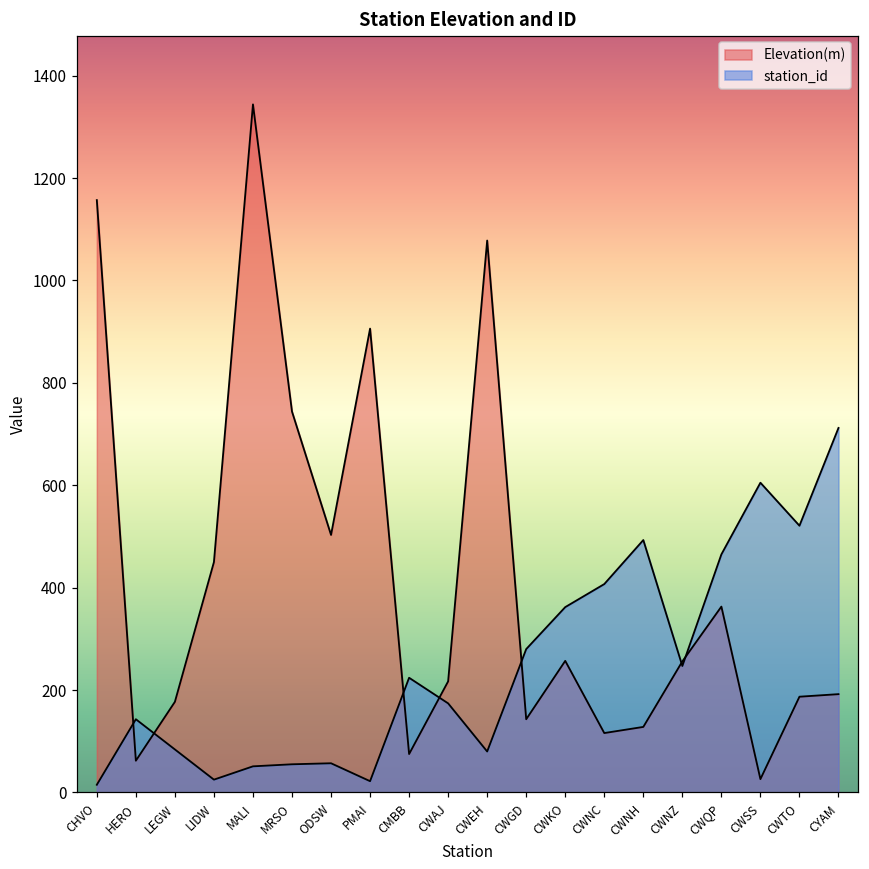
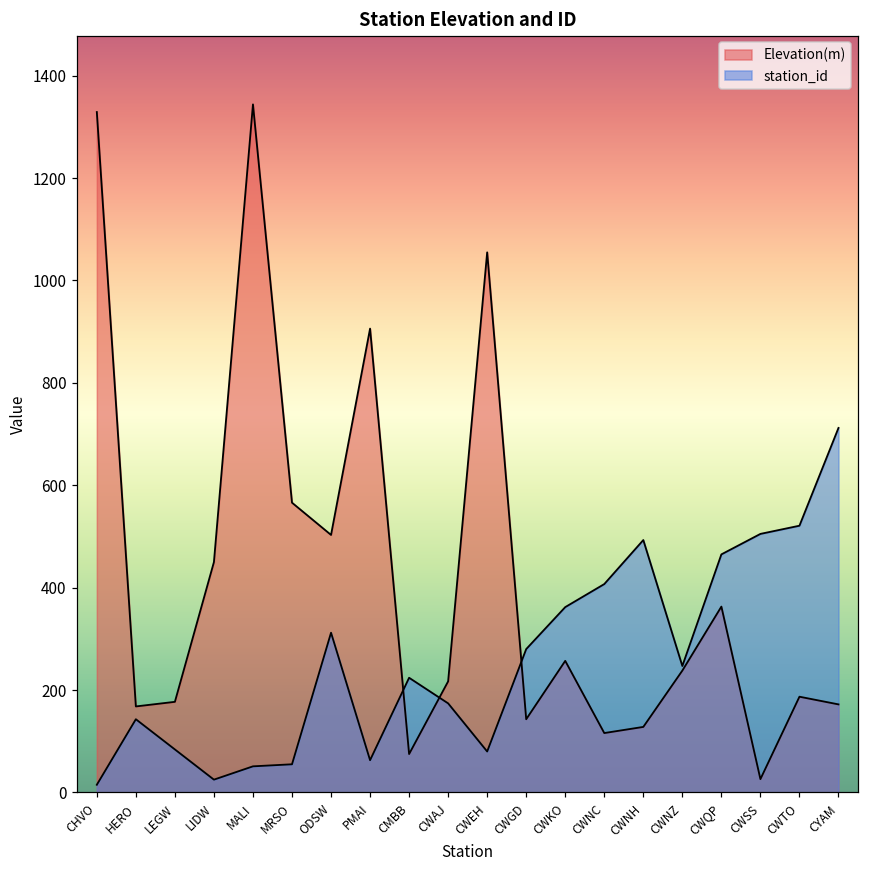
  {
    "Elevation(m)": {
-     "CHVO": 1160,
-     "HERO": 60,
+     "CHVO": 1330,
+     "HERO": 170,
      "LEGW": 180,
      "LIDW": 450,
      "MALI": 1340,
-     "MRSO": 740,
+     "MRSO": 570,
      "ODSW": 500,
      "PMAI": 910,
      "CMBB": 80,
      "CWAJ": 220,
-     "CWEH": 1080,
+     "CWEH": 1060,
      "CWGD": 140,
      "CWKO": 260,
      "CWNC": 120,
      "CWNH": 130,
-     "CWNZ": 260,
+     "CWNZ": 240,
      "CWQP": 360,
      "CWSS": 30,
      "CWTO": 190,
-     "CYAM": 190
+     "CYAM": 170
    },
    "station_id": {
      "CHVO": 20,
      "HERO": 140,
      "LEGW": 80,
      "LIDW": 30,
      "MALI": 50,
      "MRSO": 60,
-     "ODSW": 60,
-     "PMAI": 20,
+     "ODSW": 310,
+     "PMAI": 60,
      "CMBB": 220,
      "CWAJ": 170,
      "CWEH": 80,
      "CWGD": 280,
      "CWKO": 360,
      "CWNC": 410,
      "CWNH": 490,
      "CWNZ": 250,
      "CWQP": 470,
-     "CWSS": 610,
+     "CWSS": 510,
      "CWTO": 520,
      "CYAM": 710
    }
  }
